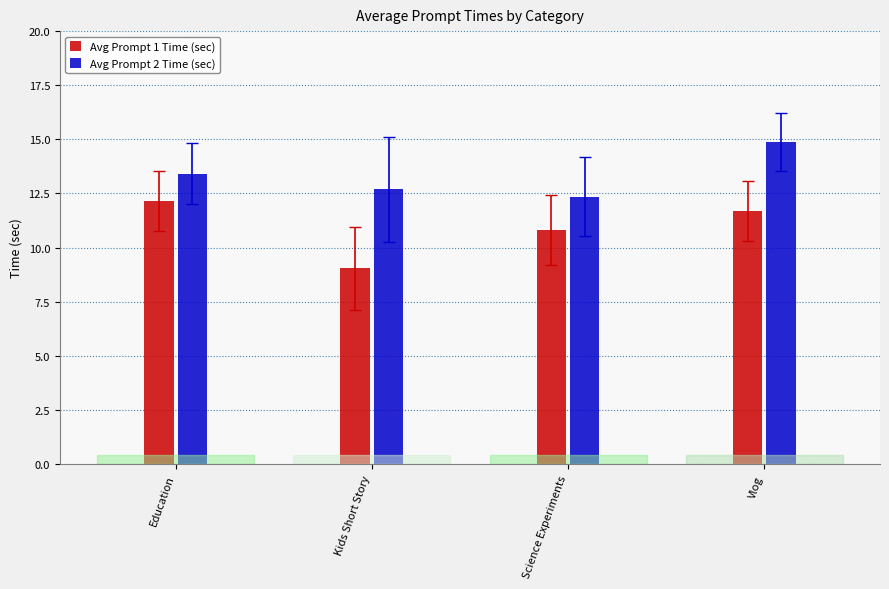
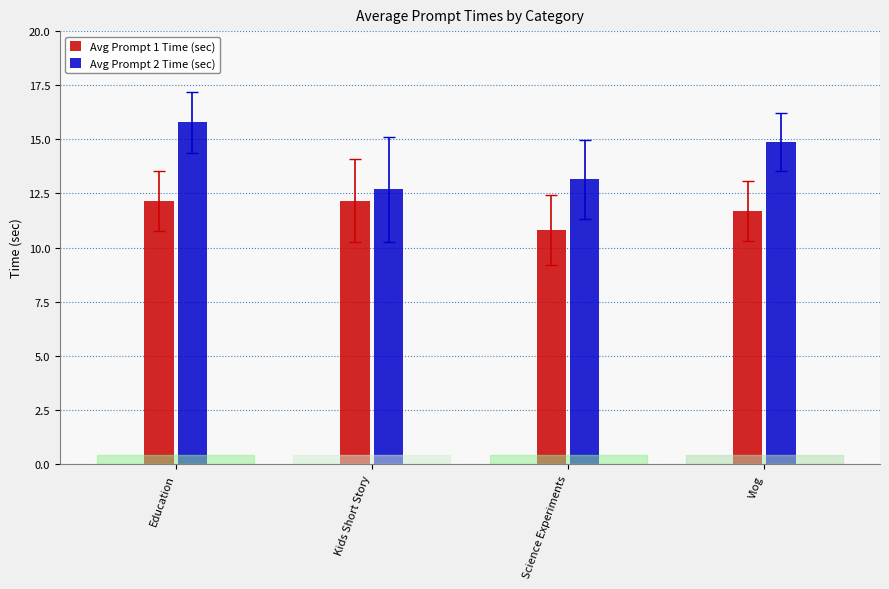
  {
    "Avg Prompt 1 Time (sec)": {
      "Education": 12.2,
-     "Kids Short Story": 9.0,
+     "Kids Short Story": 12.2,
      "Science Experiments": 10.8,
      "Vlog": 11.7
    },
    "Avg Prompt 2 Time (sec)": {
-     "Education": 13.4,
+     "Education": 15.8,
      "Kids Short Story": 12.7,
-     "Science Experiments": 12.4,
+     "Science Experiments": 13.2,
      "Vlog": 14.9
    }
  }
